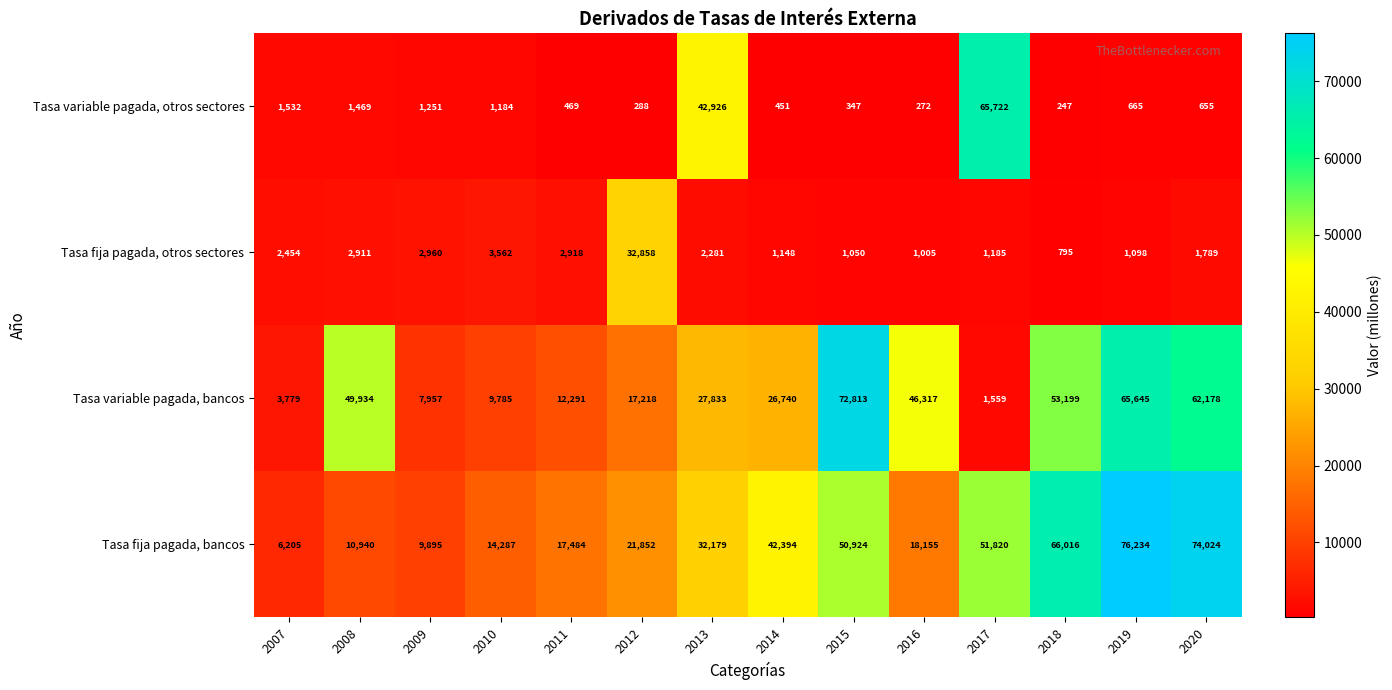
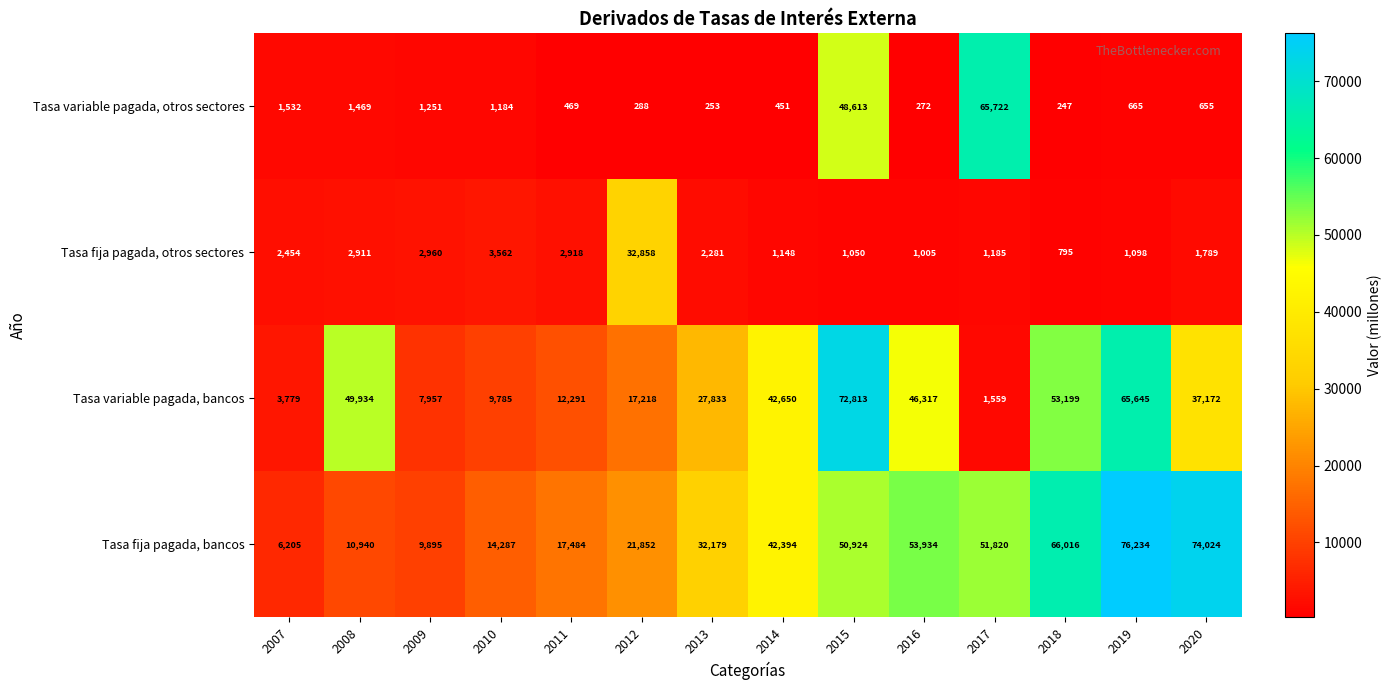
  {
    "Tasa variable pagada, otros sectores": {
      "2007": "1,532",
      "2008": "1,469",
      "2009": "1,251",
      "2010": "1,184",
      "2011": "469",
      "2012": "288",
-     "2013": "42,926",
+     "2013": "253",
      "2014": "451",
-     "2015": "347",
+     "2015": "48,613",
      "2016": "272",
      "2017": "65,722",
      "2018": "247",
      "2020": "655"
    },
    "Tasa fija pagada, otros sectores": {
      "2007": "2,454",
      "2008": "2,911",
      "2009": "2,960",
      "2010": "3,562",
      "2011": "2,918",
      "2012": "32,858",
      "2013": "2,281",
      "2014": "1,148",
      "2015": "1,050",
      "2016": "1,005",
      "2017": "1,185",
      "2018": "795",
      "2019": "1,098",
      "2020": "1,789"
    },
    "Tasa variable pagada, bancos": {
      "2007": "3,779",
      "2008": "49,934",
      "2009": "7,957",
      "2010": "9,785",
      "2011": "12,291",
      "2012": "17,218",
      "2013": "27,833",
-     "2014": "26,740",
+     "2014": "42,650",
      "2015": "72,813",
      "2016": "46,317",
      "2017": "1,559",
      "2018": "53,199",
      "2019": "65,645",
-     "2020": "62,178"
+     "2020": "37,172"
    },
    "Tasa fija pagada, bancos": {
      "2007": "6,205",
      "2008": "10,940",
      "2009": "9,895",
      "2010": "14,287",
      "2011": "17,484",
      "2012": "21,852",
      "2013": "32,179",
      "2014": "42,394",
      "2015": "50,924",
-     "2016": "18,155",
+     "2016": "53,934",
      "2017": "51,820",
      "2018": "66,016",
      "2019": "76,234",
      "2020": "74,024"
    }
  }
